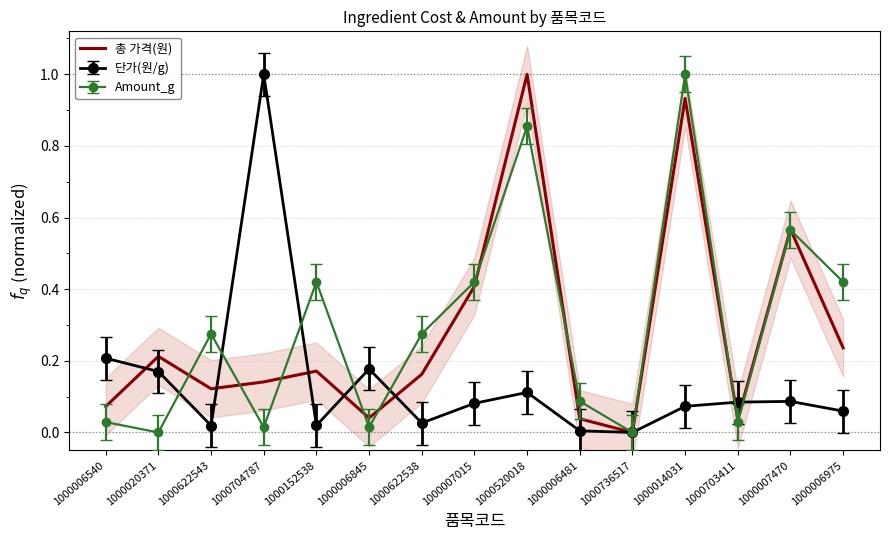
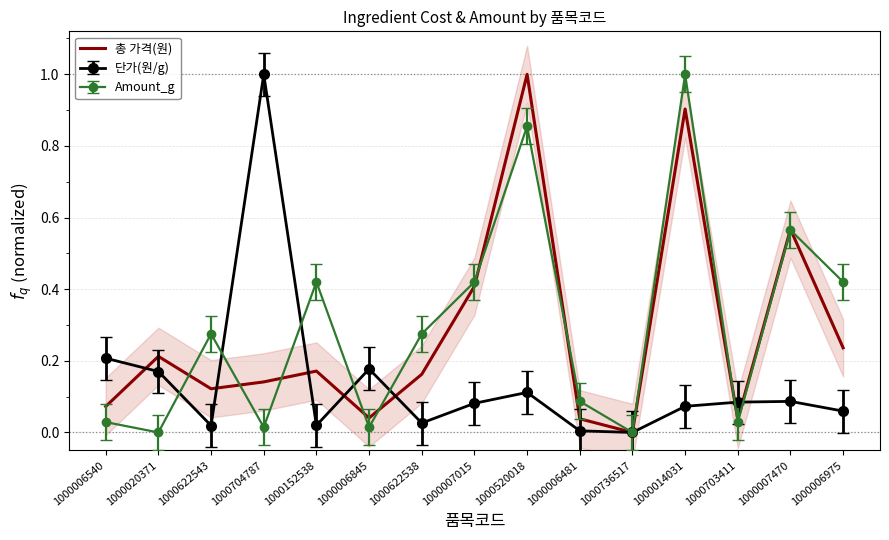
  {
    "총 가격(원)": {
      "1000020371": 0.21,
      "1000622543": 0.12,
      "1000704787": 0.14,
      "1000152538": 0.17,
      "1000006845": 0.04,
      "1000622538": 0.16,
      "1000007015": 0.41,
      "1000520018": 1.00,
-     "1000014031": 0.93,
+     "1000014031": 0.90,
      "1000703411": 0.04,
      "1000006975": 0.24
    }
  }
